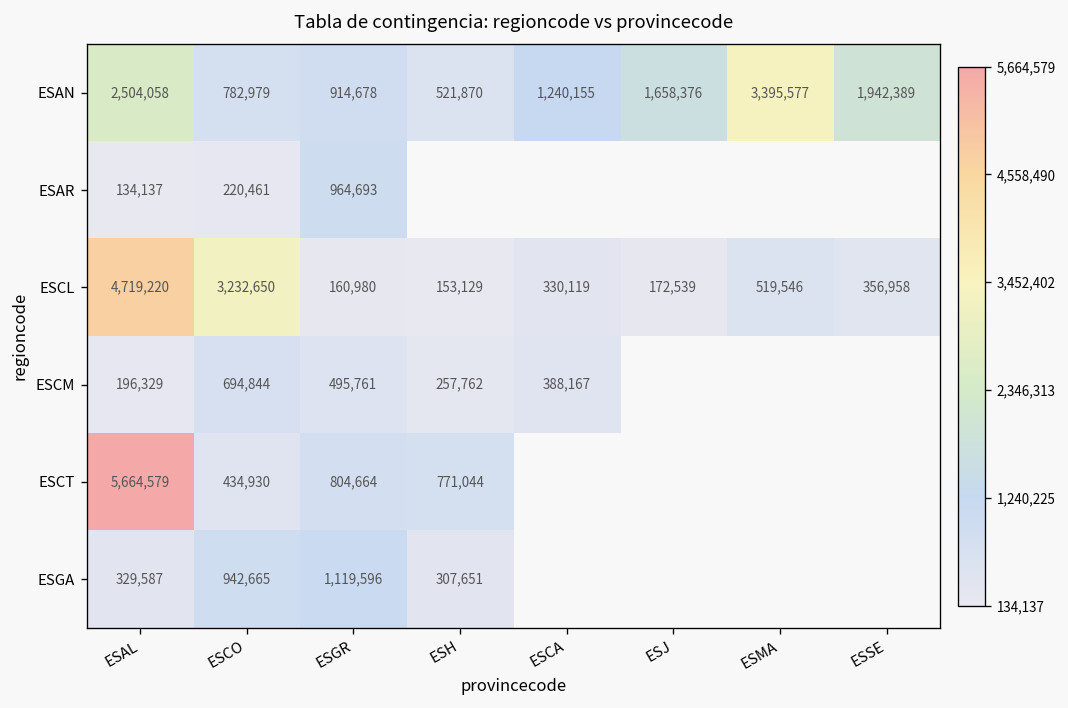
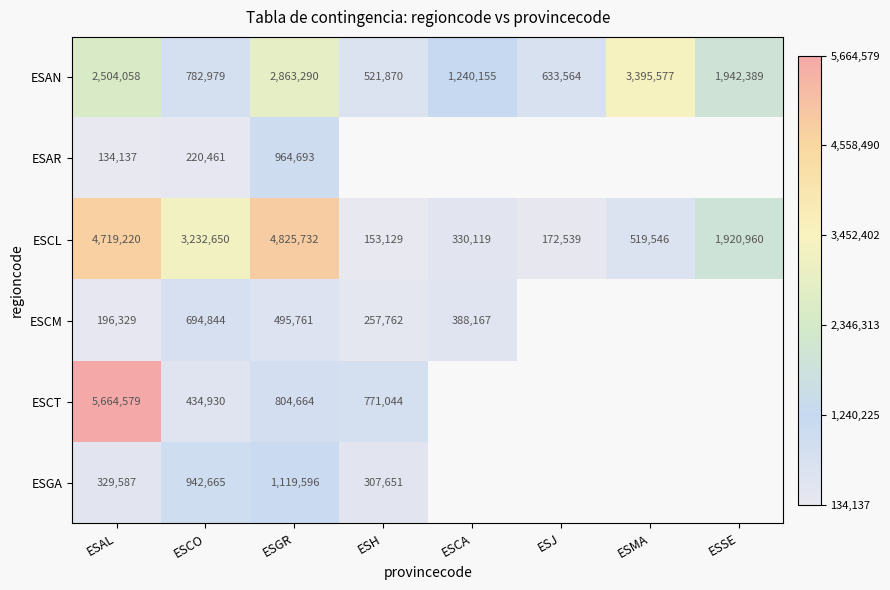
  {
    "ESAN": {
      "ESAL": "2,504,058",
      "ESCO": "782,979",
-     "ESGR": "914,678",
+     "ESGR": "2,863,290",
      "ESH": "521,870",
      "ESCA": "1,240,155",
-     "ESJ": "1,658,376",
+     "ESJ": "633,564",
      "ESMA": "3,395,577",
      "ESSE": "1,942,389"
    },
    "ESAR": {
      "ESAL": "134,137",
      "ESCO": "220,461",
      "ESGR": "964,693"
    },
    "ESCL": {
      "ESAL": "4,719,220",
      "ESCO": "3,232,650",
-     "ESGR": "160,980",
+     "ESGR": "4,825,732",
      "ESH": "153,129",
      "ESCA": "330,119",
      "ESJ": "172,539",
      "ESMA": "519,546",
-     "ESSE": "356,958"
+     "ESSE": "1,920,960"
    },
    "ESCM": {
      "ESAL": "196,329",
      "ESCO": "694,844",
      "ESGR": "495,761",
      "ESH": "257,762",
      "ESCA": "388,167"
    },
    "ESCT": {
      "ESAL": "5,664,579",
      "ESCO": "434,930",
      "ESGR": "804,664",
      "ESH": "771,044"
    },
    "ESGA": {
      "ESAL": "329,587",
      "ESCO": "942,665",
      "ESGR": "1,119,596",
      "ESH": "307,651"
    }
  }
